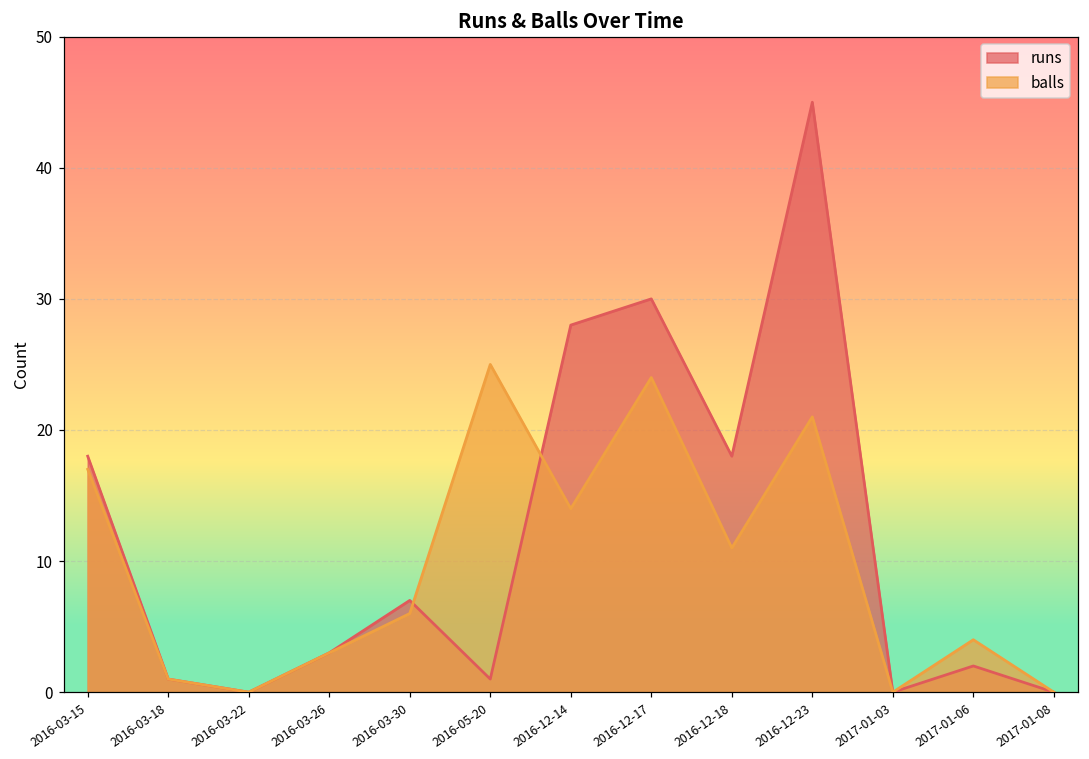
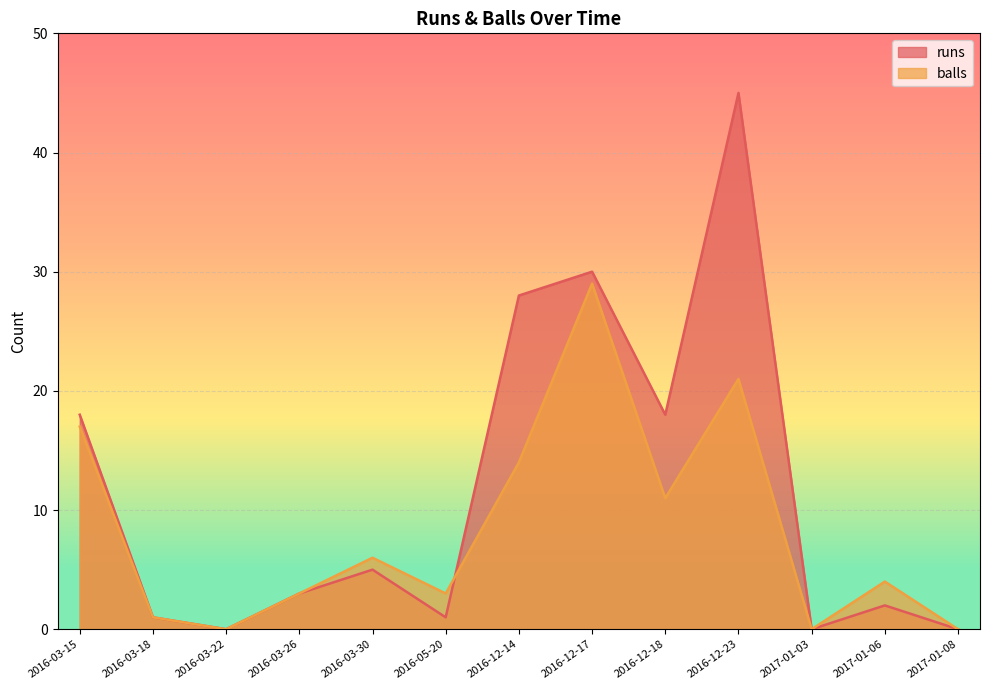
  {
    "runs": {
      "2016-03-15": 18,
-     "2016-03-30": 7,
+     "2016-03-30": 5,
      "2016-05-20": 1,
      "2016-12-14": 28,
      "2016-12-17": 30,
      "2016-12-18": 18,
      "2016-12-23": 45,
      "2017-01-06": 2
    },
    "balls": {
      "2016-03-15": 17,
      "2016-03-30": 6,
-     "2016-05-20": 25,
+     "2016-05-20": 3,
      "2016-12-14": 14,
-     "2016-12-17": 24,
+     "2016-12-17": 29,
      "2016-12-18": 11,
      "2016-12-23": 21,
      "2017-01-06": 4
    }
  }
